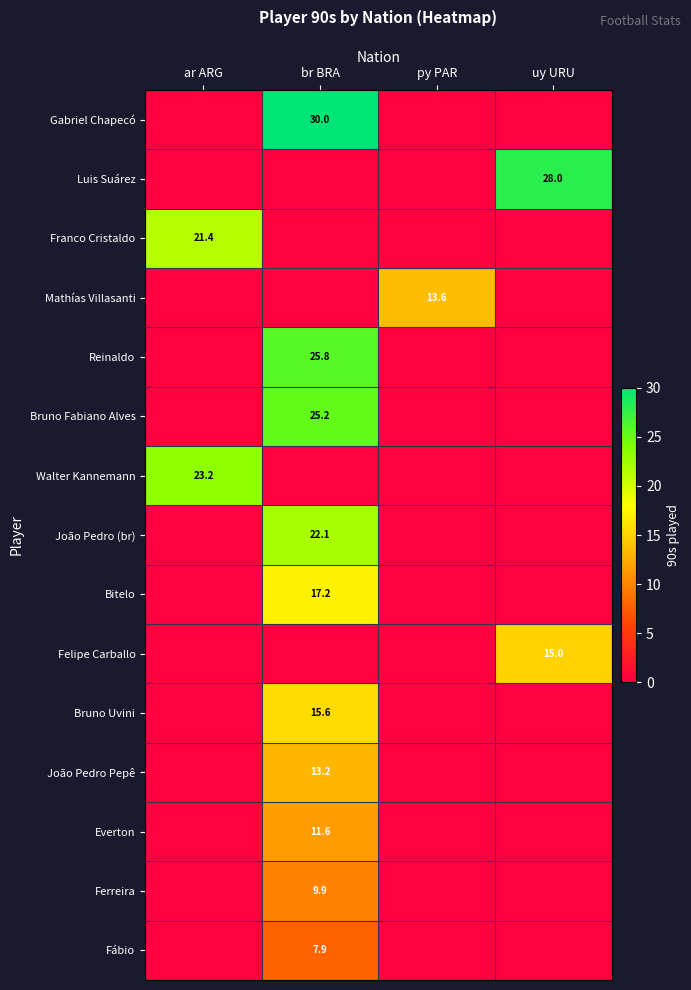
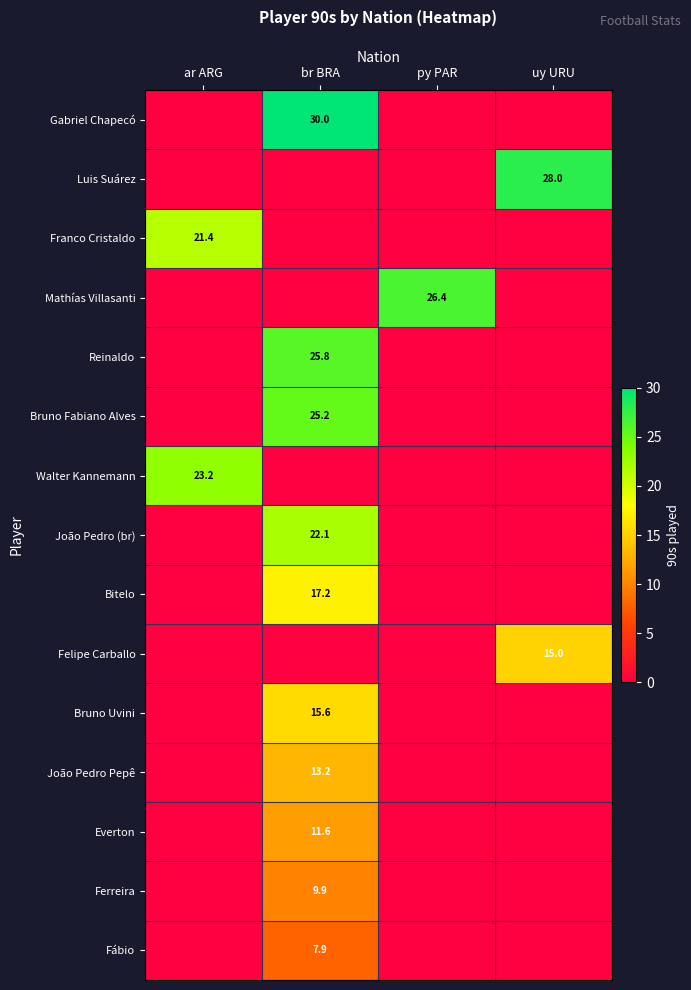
  {
    "Gabriel Chapecó": {
      "br BRA": 30.0
    },
    "Luis Suárez": {
      "uy URU": 28.0
    },
    "Franco Cristaldo": {
      "ar ARG": 21.4
    },
    "Mathías Villasanti": {
-     "py PAR": 13.6
+     "py PAR": 26.4
    },
    "Reinaldo": {
      "br BRA": 25.8
    },
    "Bruno Fabiano Alves": {
      "br BRA": 25.2
    },
    "Walter Kannemann": {
      "ar ARG": 23.2
    },
    "João Pedro (br)": {
      "br BRA": 22.1
    },
    "Bitelo": {
      "br BRA": 17.2
    },
    "Felipe Carballo": {
      "uy URU": 15.0
    },
    "Bruno Uvini": {
      "br BRA": 15.6
    },
    "João Pedro Pepê": {
      "br BRA": 13.2
    },
    "Everton": {
      "br BRA": 11.6
    },
    "Ferreira": {
      "br BRA": 9.9
    },
    "Fábio": {
      "br BRA": 7.9
    }
  }
